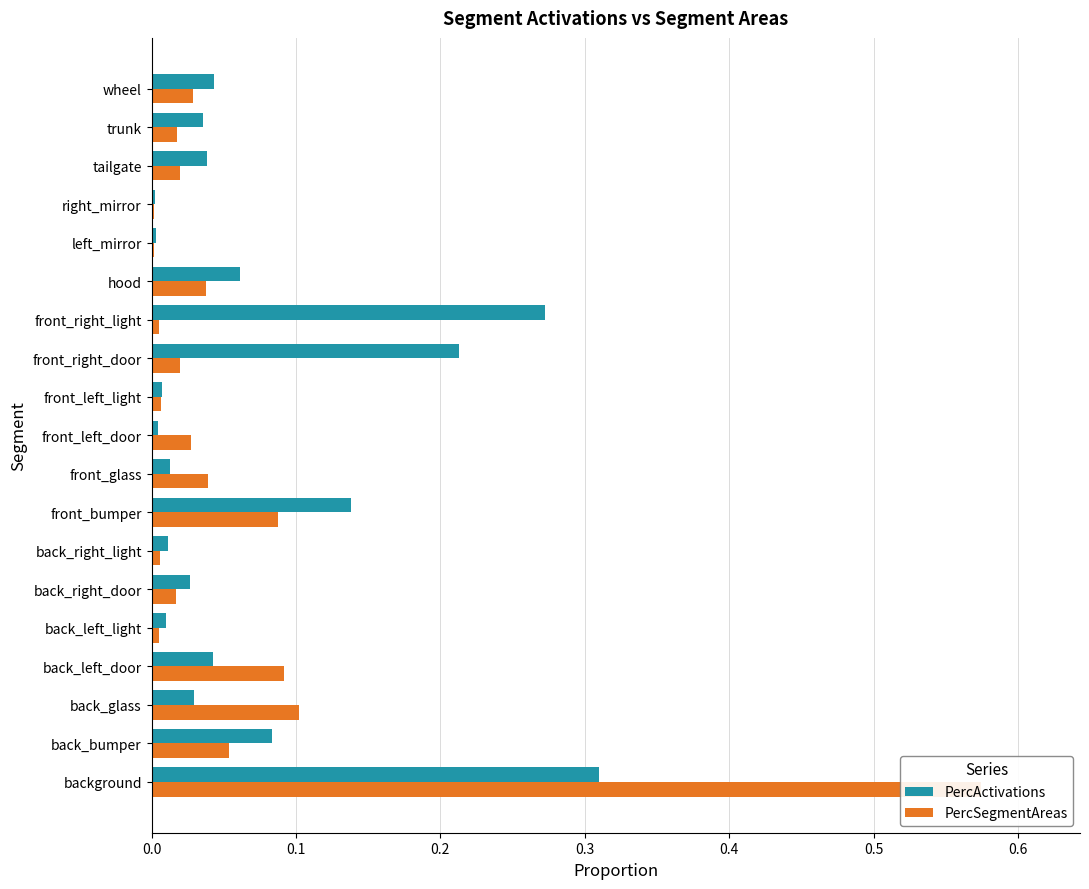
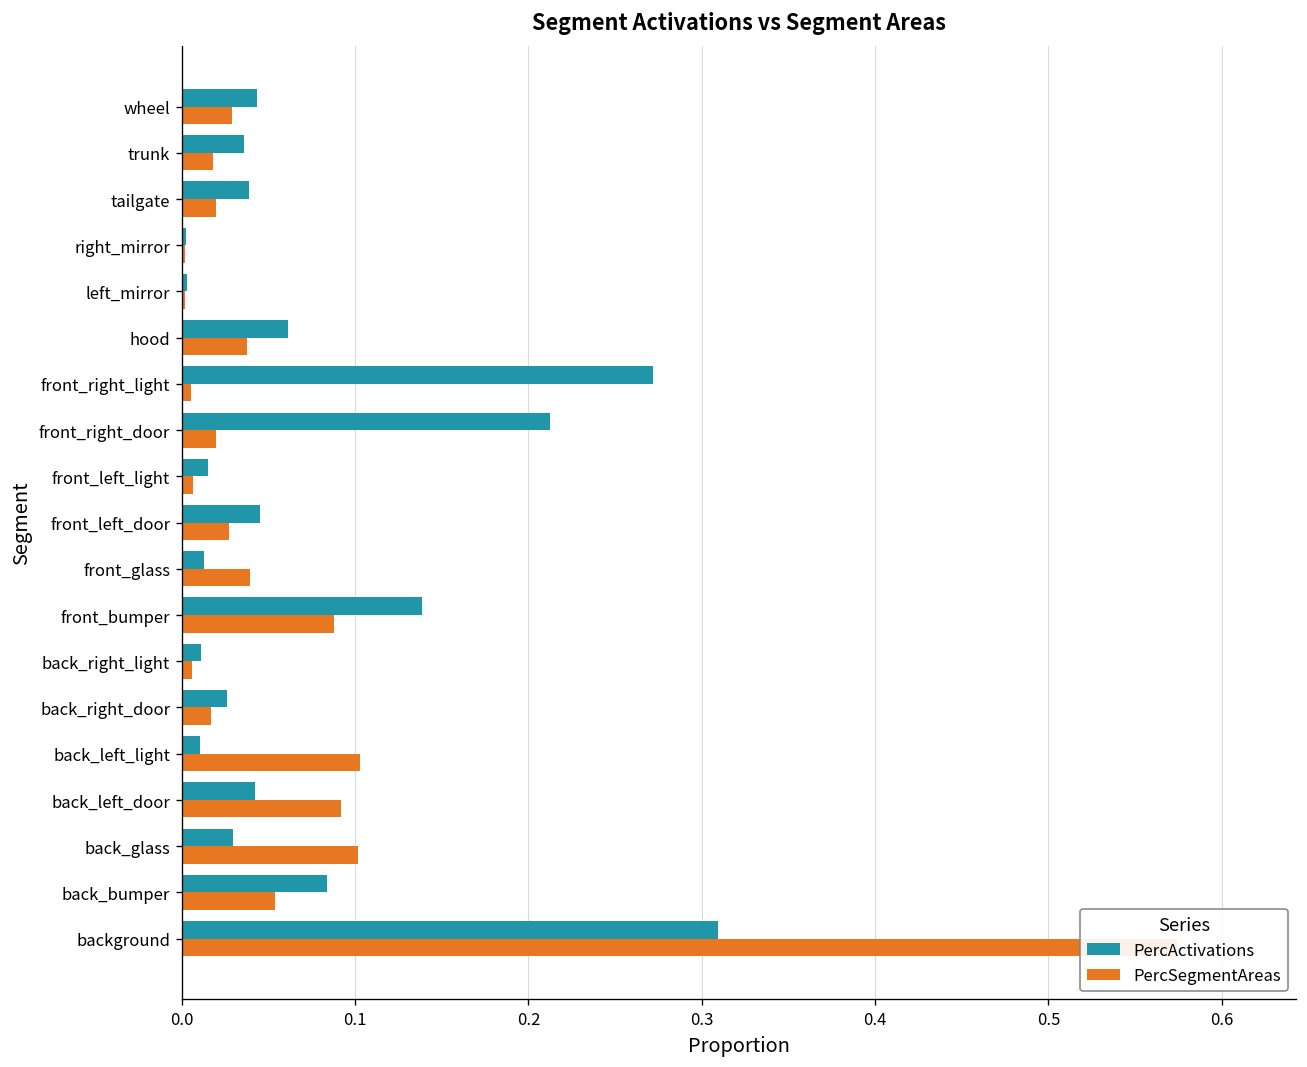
  {
    "PercActivations": {
      "wheel": 0.044,
      "trunk": 0.036,
      "tailgate": 0.038,
      "right_mirror": 0.002,
      "left_mirror": 0.003,
      "hood": 0.061,
      "front_right_light": 0.272,
      "front_right_door": 0.213,
-     "front_left_light": 0.007,
-     "front_left_door": 0.005,
+     "front_left_light": 0.015,
+     "front_left_door": 0.045,
      "front_glass": 0.013,
      "front_bumper": 0.138,
      "back_right_light": 0.011,
      "back_right_door": 0.026,
      "back_left_light": 0.010,
      "back_left_door": 0.042,
      "back_glass": 0.030,
      "back_bumper": 0.084,
      "background": 0.310
    },
    "PercSegmentAreas": {
      "wheel": 0.029,
      "trunk": 0.018,
      "tailgate": 0.020,
      "right_mirror": 0.002,
      "left_mirror": 0.002,
      "hood": 0.037,
      "front_right_light": 0.005,
      "front_right_door": 0.019,
      "front_left_light": 0.007,
      "front_left_door": 0.027,
      "front_glass": 0.039,
      "front_bumper": 0.088,
      "back_right_light": 0.006,
      "back_right_door": 0.017,
-     "back_left_light": 0.005,
+     "back_left_light": 0.103,
      "back_left_door": 0.092,
      "back_glass": 0.102,
      "back_bumper": 0.054
    }
  }
